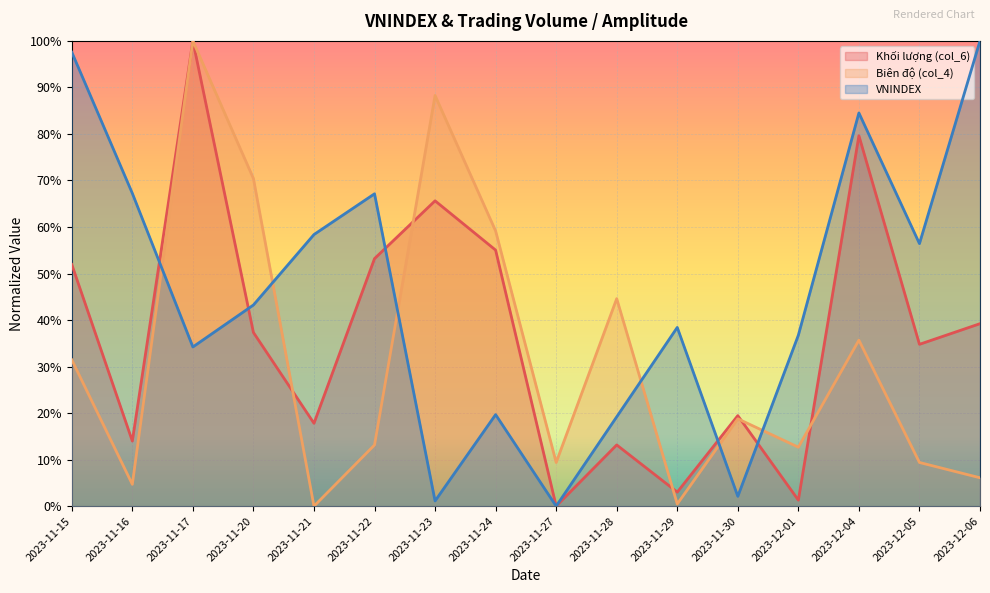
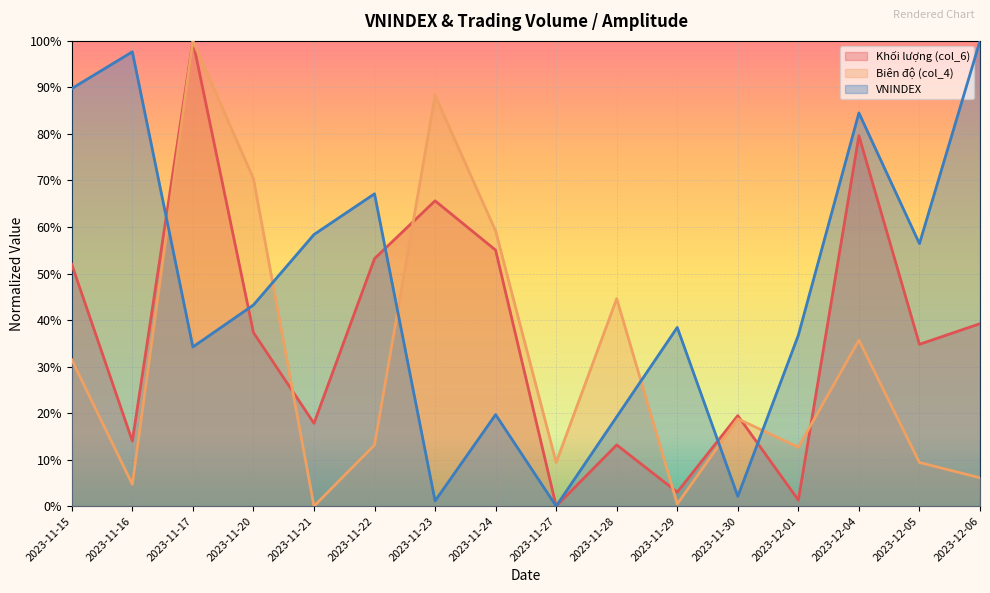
  {
    "VNINDEX": {
-     "2023-11-15": "98%",
-     "2023-11-16": "67%",
+     "2023-11-15": "90%",
+     "2023-11-16": "98%",
      "2023-11-17": "34%",
      "2023-11-20": "43%",
      "2023-11-21": "58%",
      "2023-11-22": "67%",
      "2023-11-23": "1%",
      "2023-11-24": "20%",
      "2023-11-28": "19%",
      "2023-11-29": "38%",
      "2023-11-30": "2%",
      "2023-12-01": "37%",
      "2023-12-04": "85%",
      "2023-12-05": "56%",
      "2023-12-06": "100%"
    }
  }
